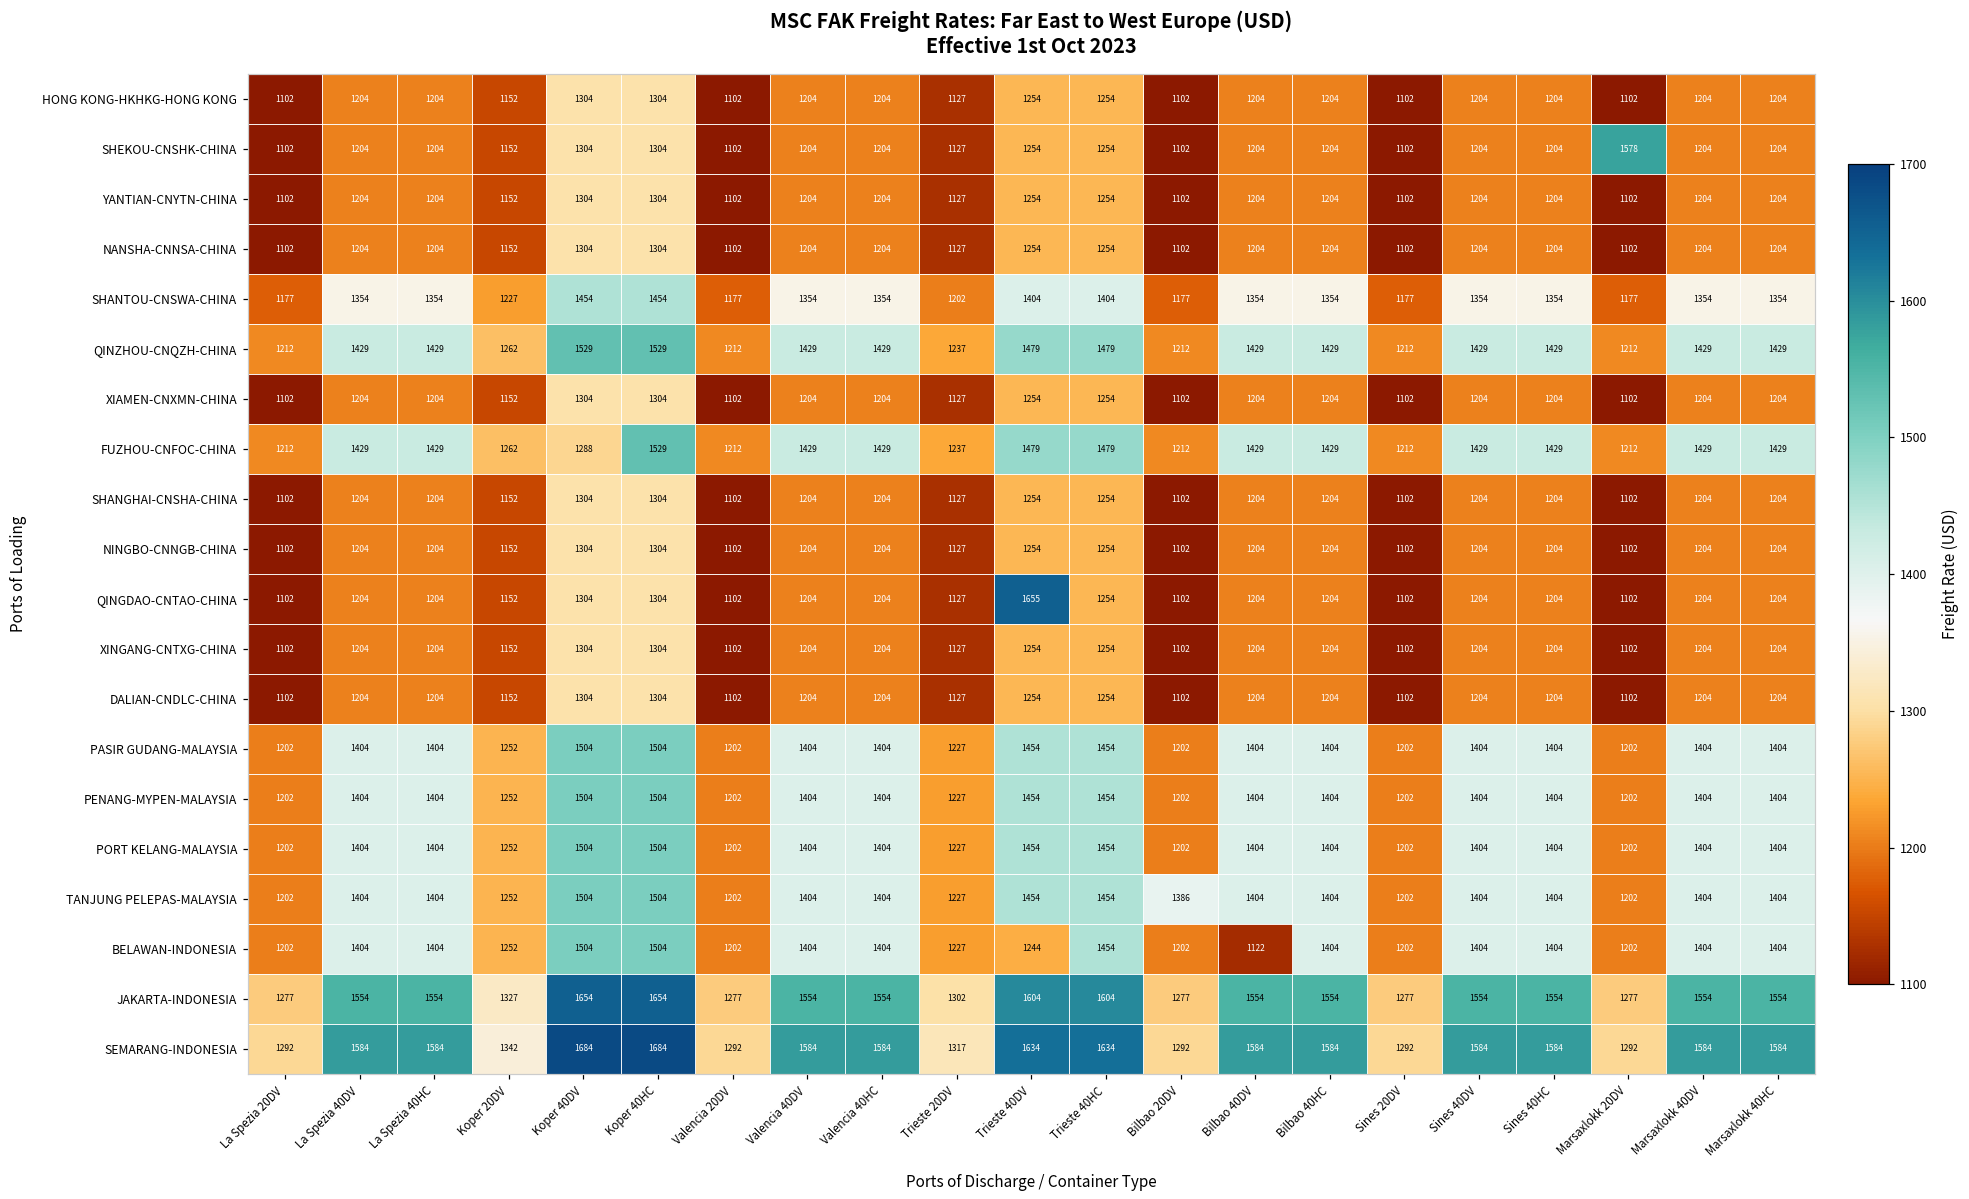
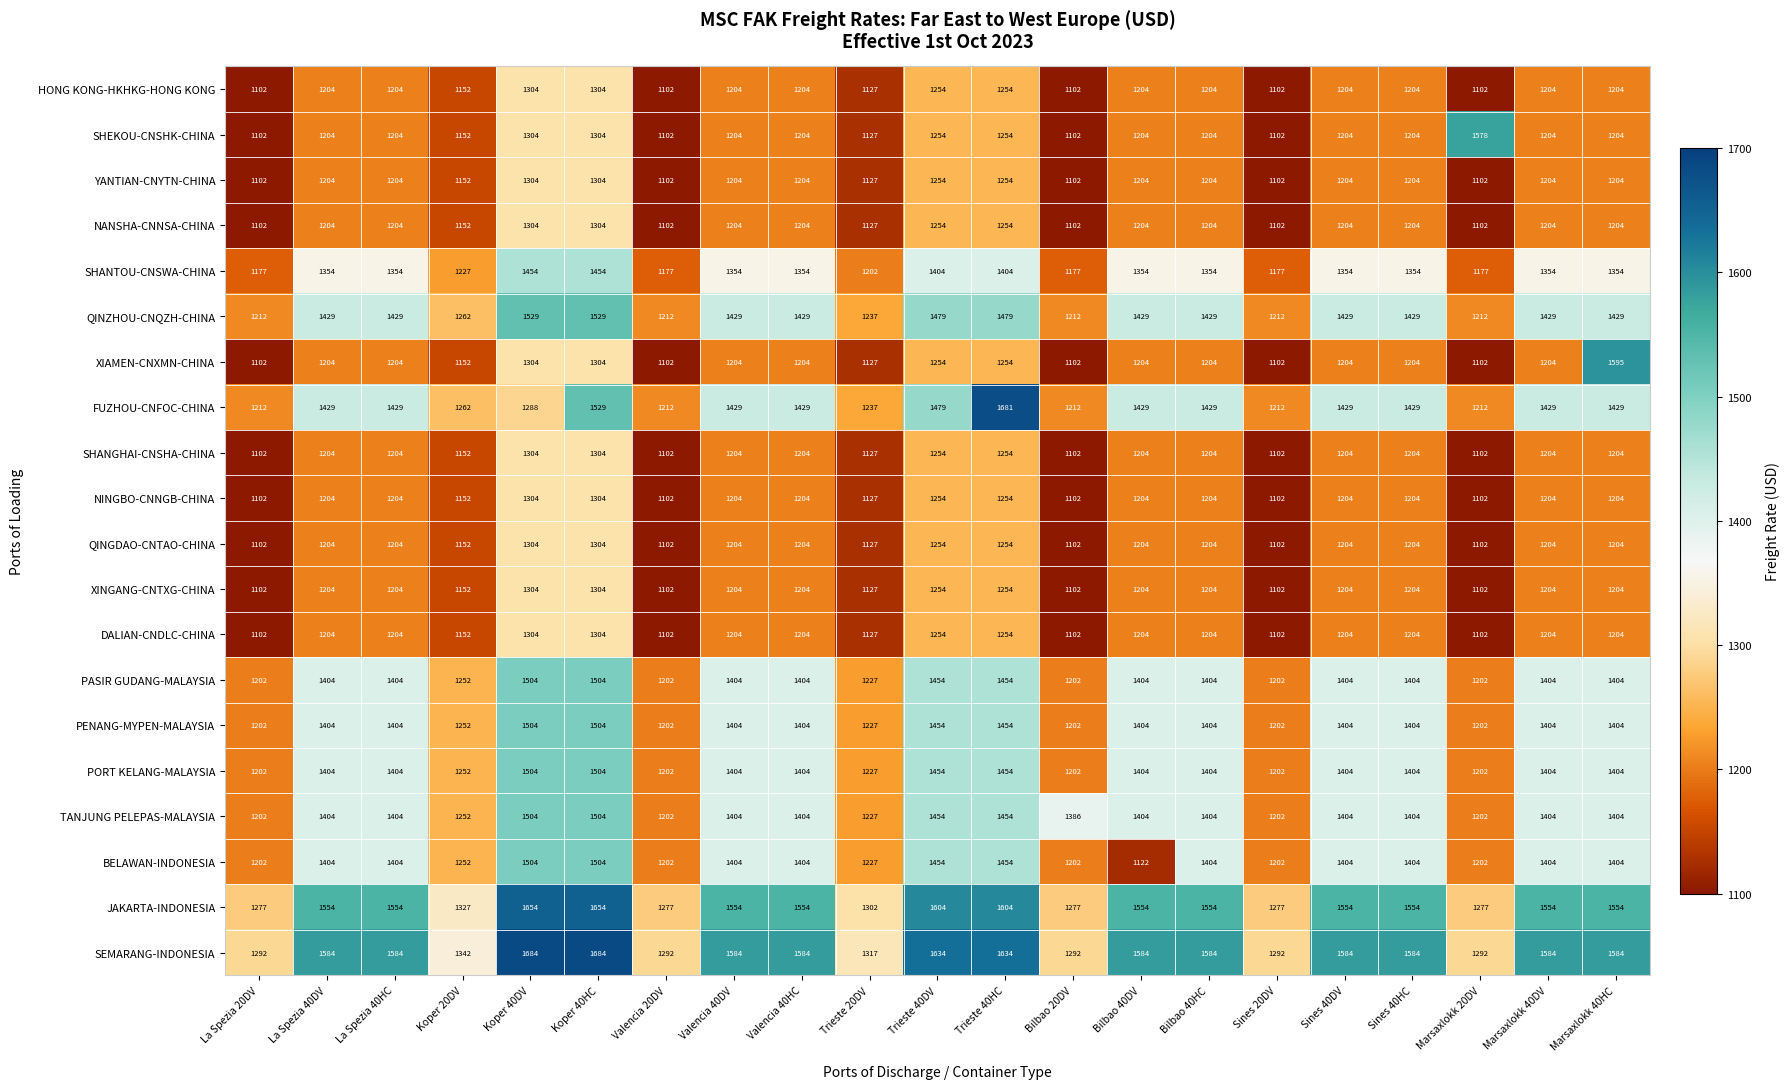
  {
    "XIAMEN-CNXMN-CHINA": {
      "La Spezia 20DV": 1102,
      "La Spezia 40DV": 1204,
      "La Spezia 40HC": 1204,
      "Koper 20DV": 1152,
      "Koper 40DV": 1304,
      "Koper 40HC": 1304,
      "Valencia 20DV": 1102,
      "Valencia 40DV": 1204,
      "Valencia 40HC": 1204,
      "Trieste 20DV": 1127,
      "Trieste 40DV": 1254,
      "Trieste 40HC": 1254,
      "Bilbao 20DV": 1102,
      "Bilbao 40DV": 1204,
      "Bilbao 40HC": 1204,
      "Sines 20DV": 1102,
      "Sines 40DV": 1204,
      "Sines 40HC": 1204,
      "Marsaxlokk 20DV": 1102,
      "Marsaxlokk 40DV": 1204,
-     "Marsaxlokk 40HC": 1204
+     "Marsaxlokk 40HC": 1595
    },
    "FUZHOU-CNFOC-CHINA": {
      "La Spezia 20DV": 1212,
      "La Spezia 40DV": 1429,
      "La Spezia 40HC": 1429,
      "Koper 20DV": 1262,
      "Koper 40DV": 1288,
      "Koper 40HC": 1529,
      "Valencia 20DV": 1212,
      "Valencia 40DV": 1429,
      "Valencia 40HC": 1429,
      "Trieste 20DV": 1237,
      "Trieste 40DV": 1479,
-     "Trieste 40HC": 1479,
+     "Trieste 40HC": 1681,
      "Bilbao 20DV": 1212,
      "Bilbao 40DV": 1429,
      "Bilbao 40HC": 1429,
      "Sines 20DV": 1212,
      "Sines 40DV": 1429,
      "Sines 40HC": 1429,
      "Marsaxlokk 20DV": 1212,
      "Marsaxlokk 40DV": 1429,
      "Marsaxlokk 40HC": 1429
    },
    "QINGDAO-CNTAO-CHINA": {
      "La Spezia 20DV": 1102,
      "La Spezia 40DV": 1204,
      "La Spezia 40HC": 1204,
      "Koper 20DV": 1152,
      "Koper 40DV": 1304,
      "Koper 40HC": 1304,
      "Valencia 20DV": 1102,
      "Valencia 40DV": 1204,
      "Valencia 40HC": 1204,
      "Trieste 20DV": 1127,
-     "Trieste 40DV": 1655,
+     "Trieste 40DV": 1254,
      "Trieste 40HC": 1254,
      "Bilbao 20DV": 1102,
      "Bilbao 40DV": 1204,
      "Bilbao 40HC": 1204,
      "Sines 20DV": 1102,
      "Sines 40DV": 1204,
      "Sines 40HC": 1204,
      "Marsaxlokk 20DV": 1102,
      "Marsaxlokk 40DV": 1204,
      "Marsaxlokk 40HC": 1204
    },
    "BELAWAN-INDONESIA": {
      "La Spezia 20DV": 1202,
      "La Spezia 40DV": 1404,
      "La Spezia 40HC": 1404,
      "Koper 20DV": 1252,
      "Koper 40DV": 1504,
      "Koper 40HC": 1504,
      "Valencia 20DV": 1202,
      "Valencia 40DV": 1404,
      "Valencia 40HC": 1404,
      "Trieste 20DV": 1227,
-     "Trieste 40DV": 1244,
+     "Trieste 40DV": 1454,
      "Trieste 40HC": 1454,
      "Bilbao 20DV": 1202,
      "Bilbao 40DV": 1122,
      "Bilbao 40HC": 1404,
      "Sines 20DV": 1202,
      "Sines 40DV": 1404,
      "Sines 40HC": 1404,
      "Marsaxlokk 20DV": 1202,
      "Marsaxlokk 40DV": 1404,
      "Marsaxlokk 40HC": 1404
    }
  }
